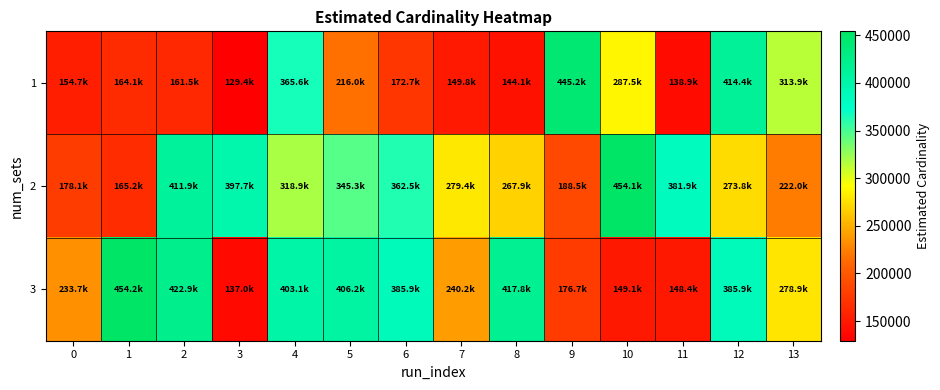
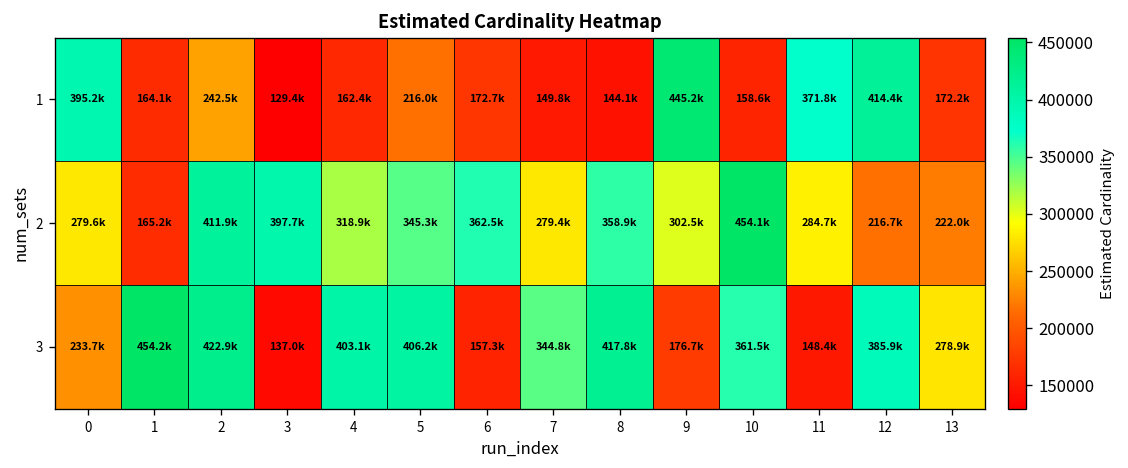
  {
    "1": {
-     "0": "154.7k",
+     "0": "395.2k",
      "1": "164.1k",
-     "2": "161.5k",
+     "2": "242.5k",
      "3": "129.4k",
-     "4": "365.6k",
+     "4": "162.4k",
      "5": "216.0k",
      "6": "172.7k",
      "7": "149.8k",
      "8": "144.1k",
      "9": "445.2k",
-     "10": "287.5k",
-     "11": "138.9k",
+     "10": "158.6k",
+     "11": "371.8k",
      "12": "414.4k",
-     "13": "313.9k"
+     "13": "172.2k"
    },
    "2": {
-     "0": "178.1k",
+     "0": "279.6k",
      "1": "165.2k",
      "2": "411.9k",
      "3": "397.7k",
      "4": "318.9k",
      "5": "345.3k",
      "6": "362.5k",
      "7": "279.4k",
-     "8": "267.9k",
-     "9": "188.5k",
+     "8": "358.9k",
+     "9": "302.5k",
      "10": "454.1k",
-     "11": "381.9k",
-     "12": "273.8k",
+     "11": "284.7k",
+     "12": "216.7k",
      "13": "222.0k"
    },
    "3": {
      "0": "233.7k",
      "1": "454.2k",
      "2": "422.9k",
      "3": "137.0k",
      "4": "403.1k",
      "5": "406.2k",
-     "6": "385.9k",
-     "7": "240.2k",
+     "6": "157.3k",
+     "7": "344.8k",
      "8": "417.8k",
      "9": "176.7k",
-     "10": "149.1k",
+     "10": "361.5k",
      "11": "148.4k",
      "12": "385.9k",
      "13": "278.9k"
    }
  }
